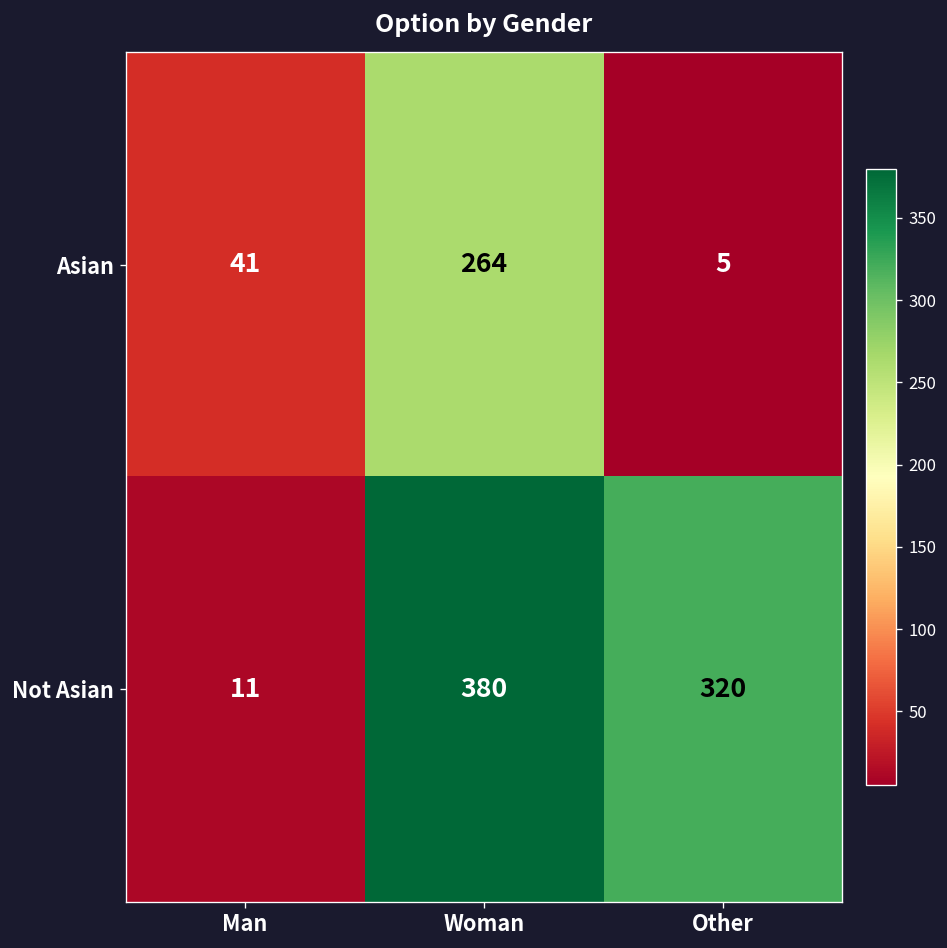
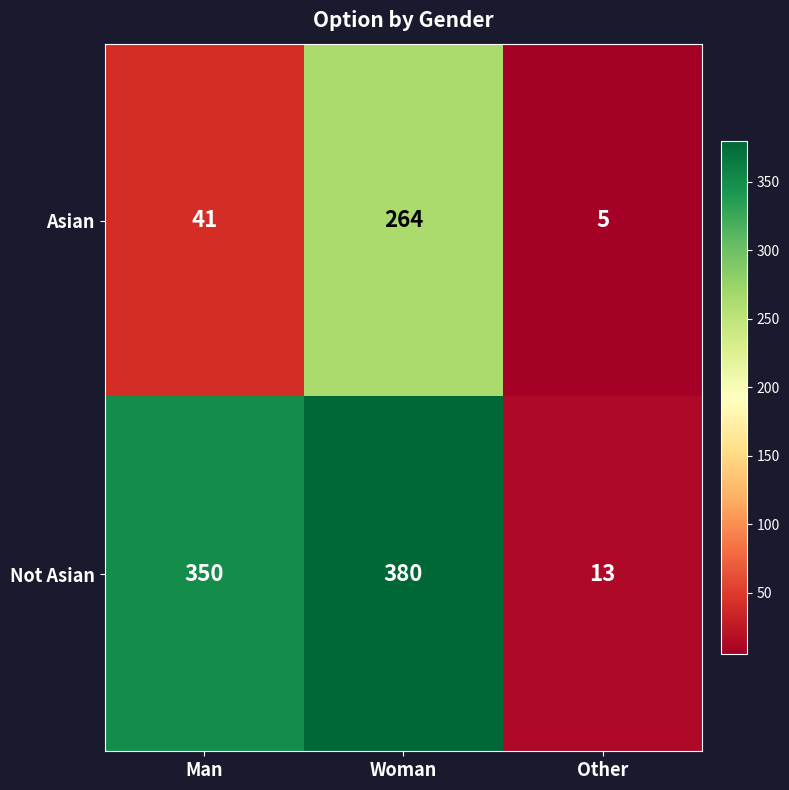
  {
    "Asian": {
      "Man": 41,
      "Woman": 264,
      "Other": 5
    },
    "Not Asian": {
-     "Man": 11,
+     "Man": 350,
      "Woman": 380,
-     "Other": 320
+     "Other": 13
    }
  }
